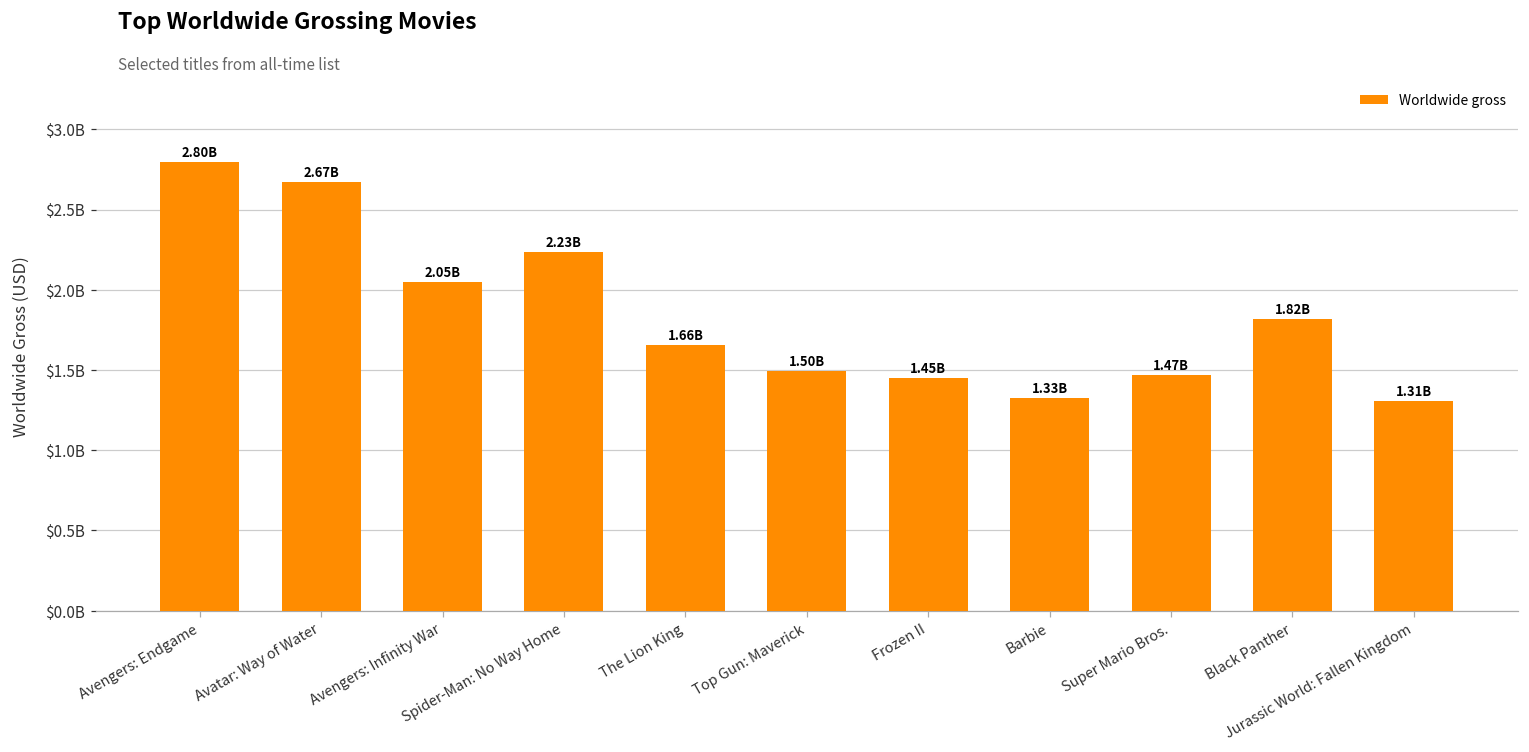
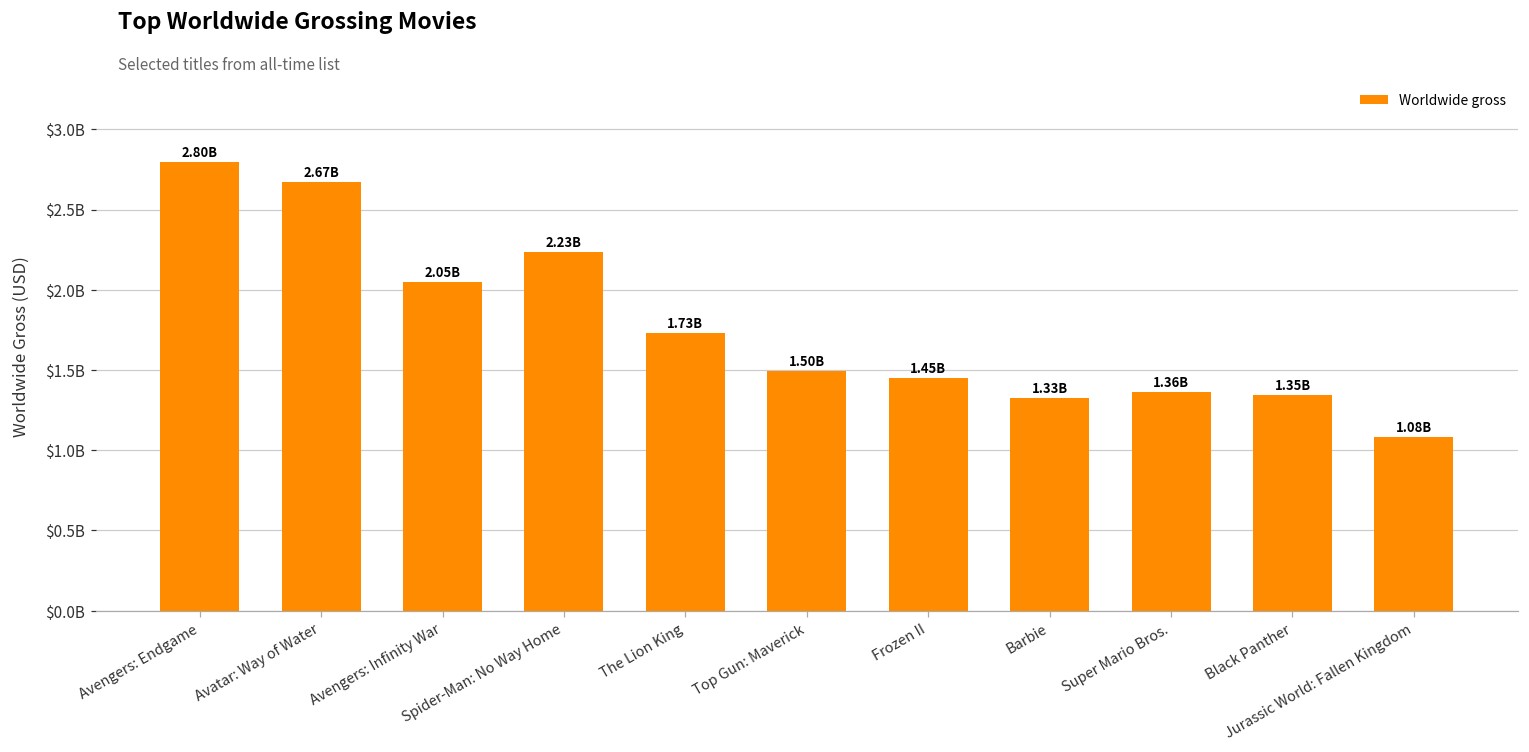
  {
    "Avengers: Endgame": "2.80B",
    "Avatar: Way of Water": "2.67B",
    "Avengers: Infinity War": "2.05B",
    "Spider-Man: No Way Home": "2.23B",
-   "The Lion King": "1.66B",
+   "The Lion King": "1.73B",
    "Top Gun: Maverick": "1.50B",
    "Frozen II": "1.45B",
    "Barbie": "1.33B",
-   "Super Mario Bros.": "1.47B",
-   "Black Panther": "1.82B",
-   "Jurassic World: Fallen Kingdom": "1.31B"
+   "Super Mario Bros.": "1.36B",
+   "Black Panther": "1.35B",
+   "Jurassic World: Fallen Kingdom": "1.08B"
  }
